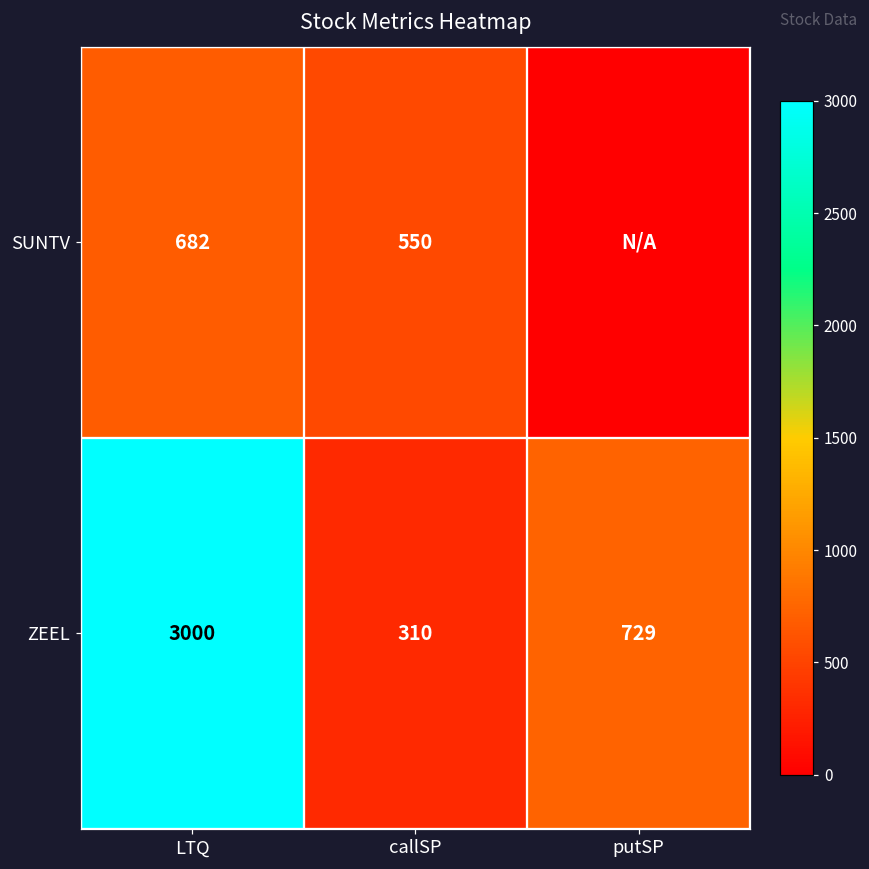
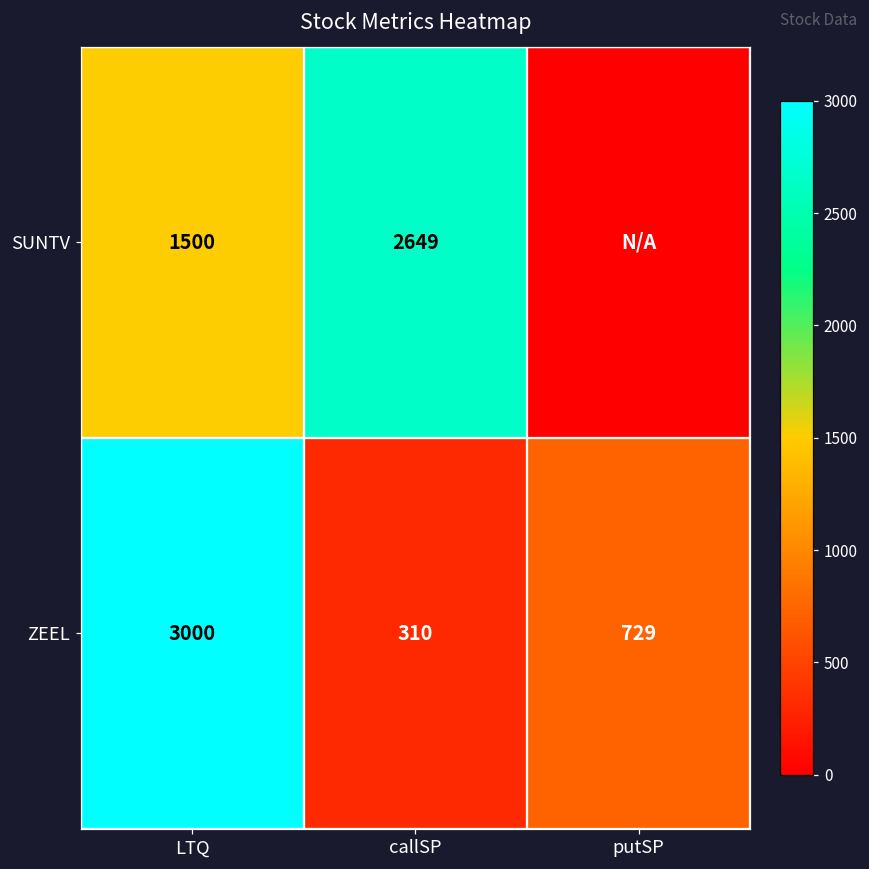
  {
    "SUNTV": {
-     "LTQ": 682,
-     "callSP": 550
+     "LTQ": 1500,
+     "callSP": 2649
    },
    "ZEEL": {
      "LTQ": 3000,
      "callSP": 310,
      "putSP": 729
    }
  }
